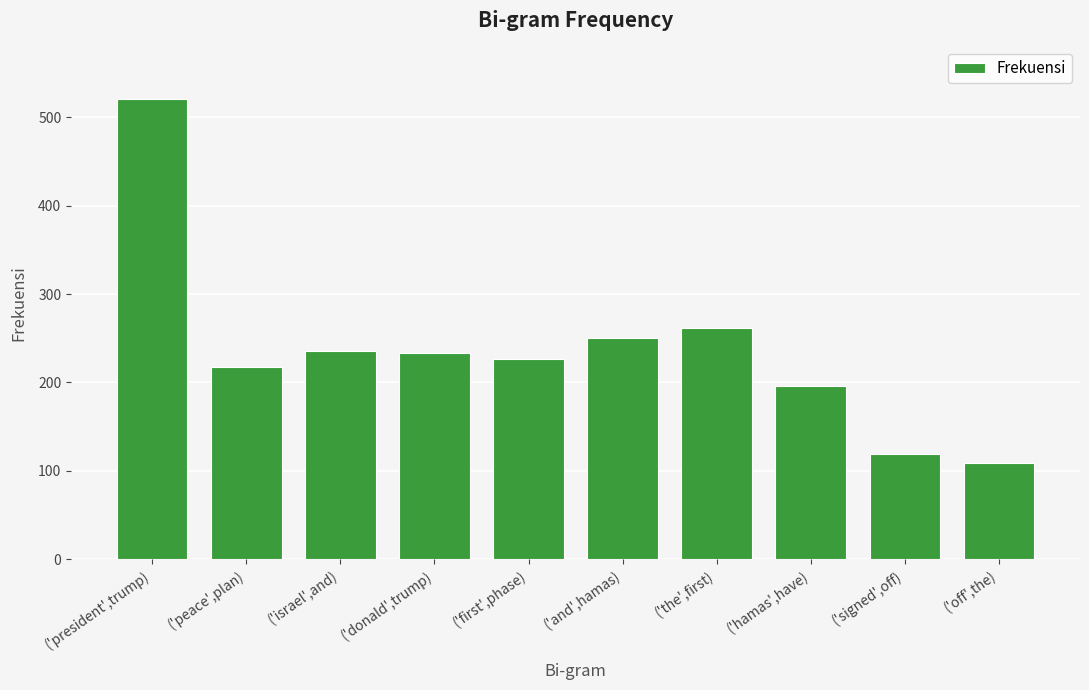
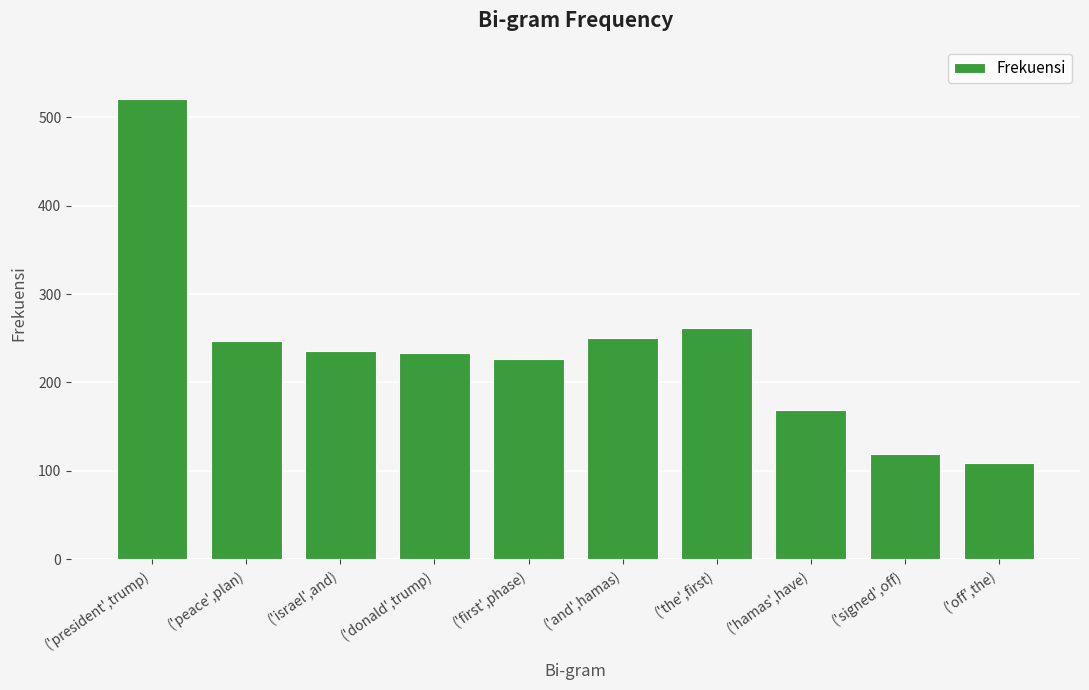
  {
    "('president',trump)": 520,
-   "('peace',plan)": 220,
+   "('peace',plan)": 250,
    "('israel',and)": 240,
    "('donald',trump)": 230,
    "('first',phase)": 230,
    "('and',hamas)": 250,
    "('the',first)": 260,
-   "('hamas',have)": 200,
+   "('hamas',have)": 170,
    "('signed',off)": 120,
    "('off',the)": 110
  }
